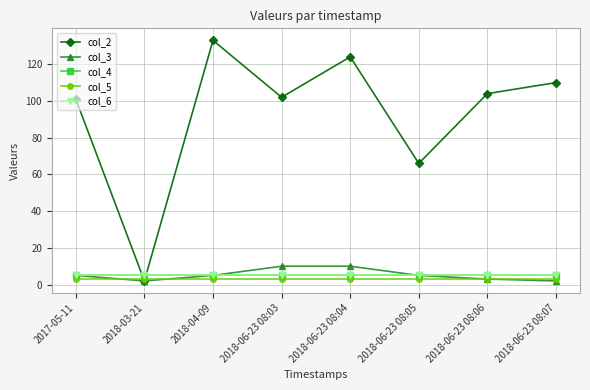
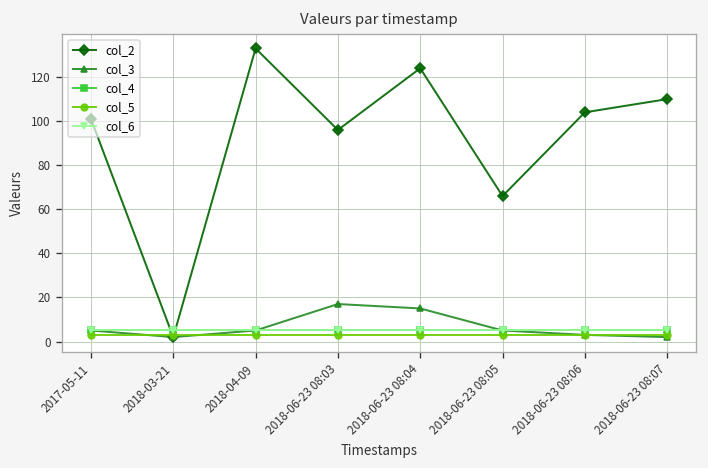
  {
    "col_2": {
      "2018-04-09": 133,
-     "2018-06-23 08:03": 102,
+     "2018-06-23 08:03": 96,
      "2018-06-23 08:04": 124,
      "2018-06-23 08:05": 66,
      "2018-06-23 08:06": 104,
      "2018-06-23 08:07": 110
    },
    "col_3": {
-     "2018-06-23 08:03": 10,
-     "2018-06-23 08:04": 10
+     "2018-06-23 08:03": 17,
+     "2018-06-23 08:04": 15
    },
    "col_6": {
      "2018-03-21": 5,
      "2018-06-23 08:03": 5,
      "2018-06-23 08:04": 5,
      "2018-06-23 08:06": 5,
      "2018-06-23 08:07": 5
    },
    "col_5": {
      "2017-05-11": 3,
      "2018-04-09": 3,
      "2018-06-23 08:03": 3,
      "2018-06-23 08:04": 3,
      "2018-06-23 08:05": 3
    }
  }
